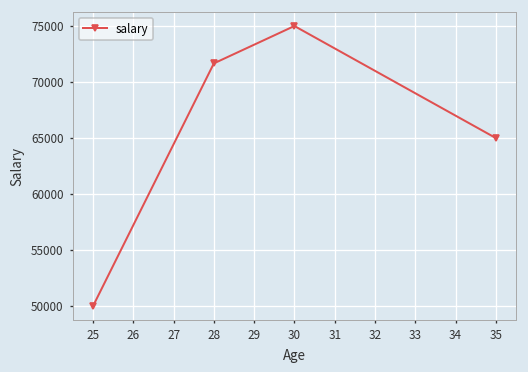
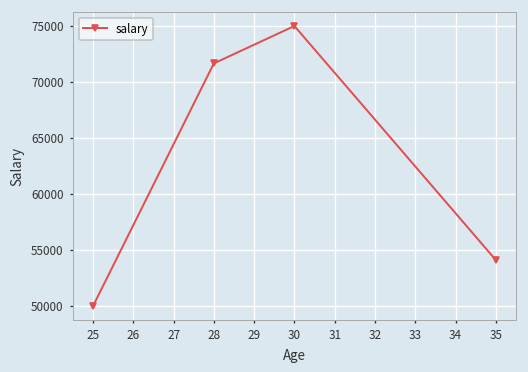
  {
    "25": 50000,
    "28": 72000,
    "30": 75000,
-   "35": 65000
+   "35": 54000
  }
